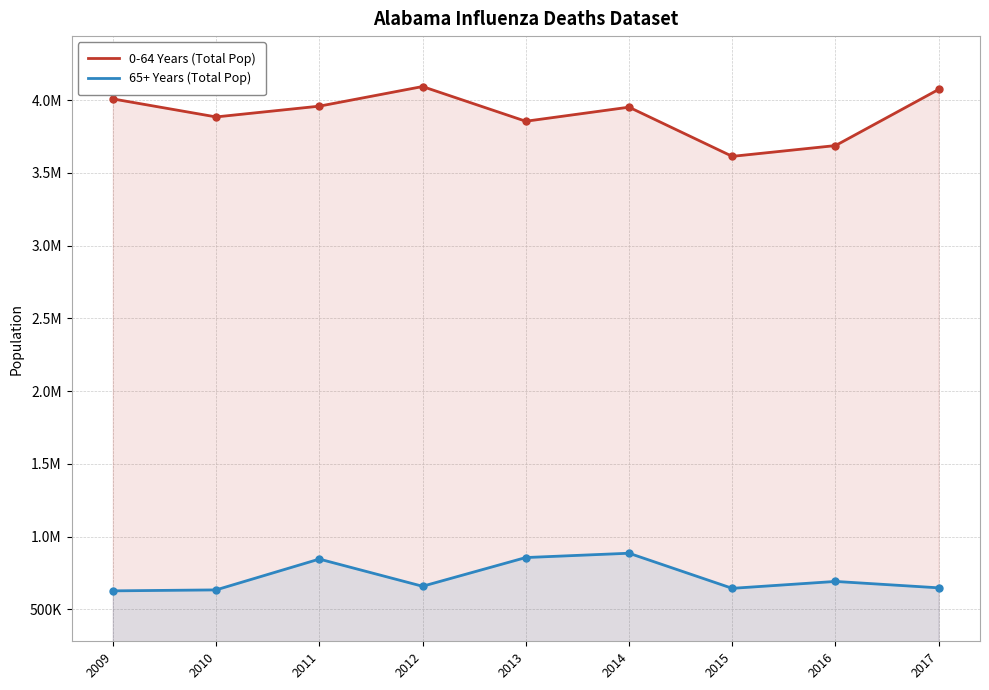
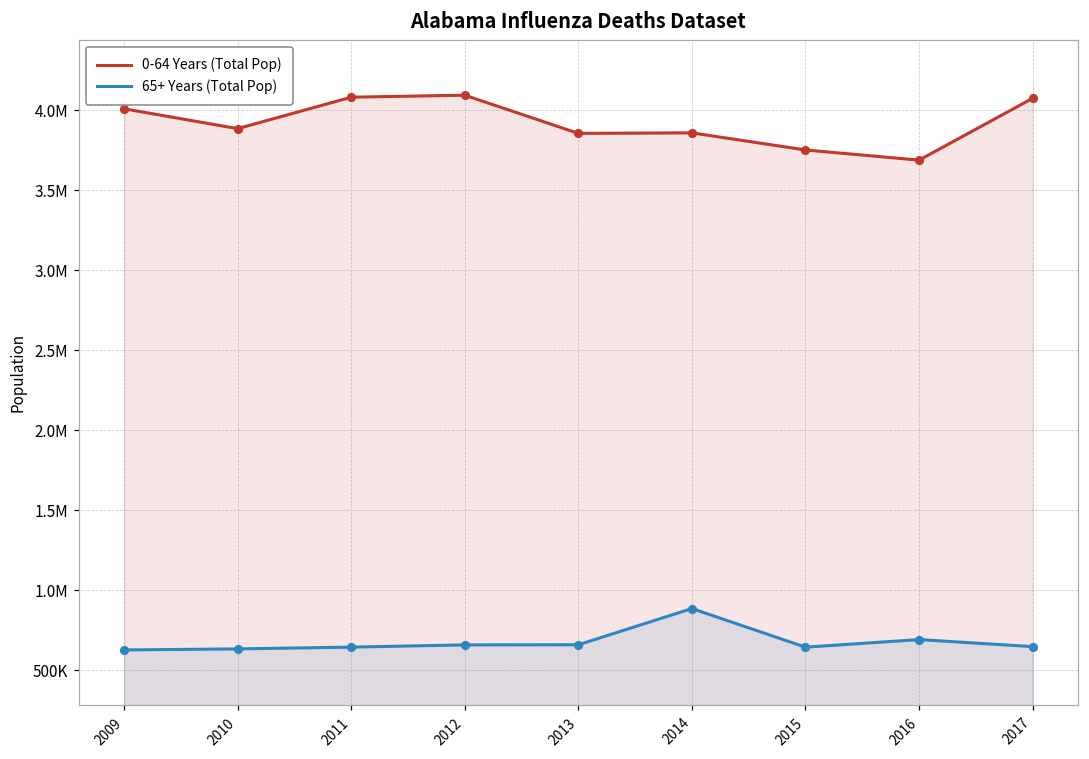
  {
    "0-64 Years (Total Pop)": {
      "2009": 4010000,
      "2010": 3880000,
-     "2011": 3960000,
+     "2011": 4080000,
      "2012": 4090000,
      "2013": 3850000,
-     "2014": 3950000,
-     "2015": 3610000,
+     "2014": 3860000,
+     "2015": 3750000,
      "2016": 3690000,
      "2017": 4070000
    },
    "65+ Years (Total Pop)": {
      "2009": 630000,
      "2010": 630000,
-     "2011": 850000,
+     "2011": 640000,
      "2012": 660000,
-     "2013": 860000,
+     "2013": 660000,
      "2014": 890000,
      "2015": 640000,
      "2016": 690000,
      "2017": 650000
    }
  }
